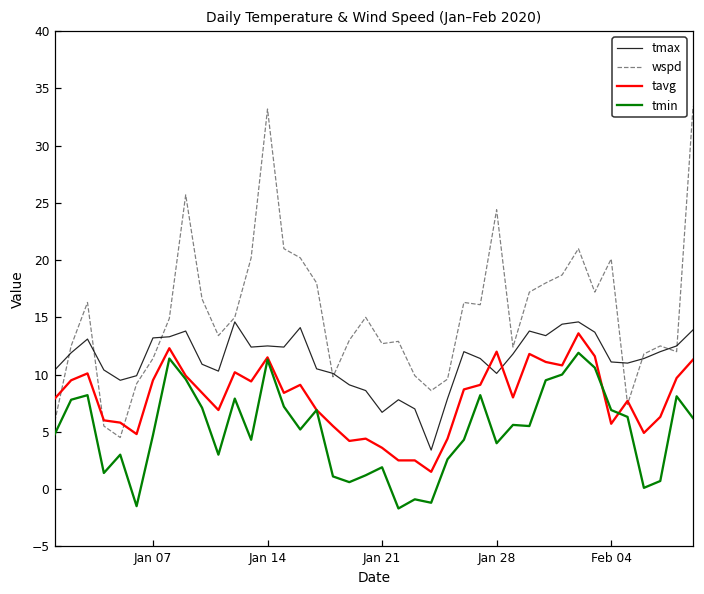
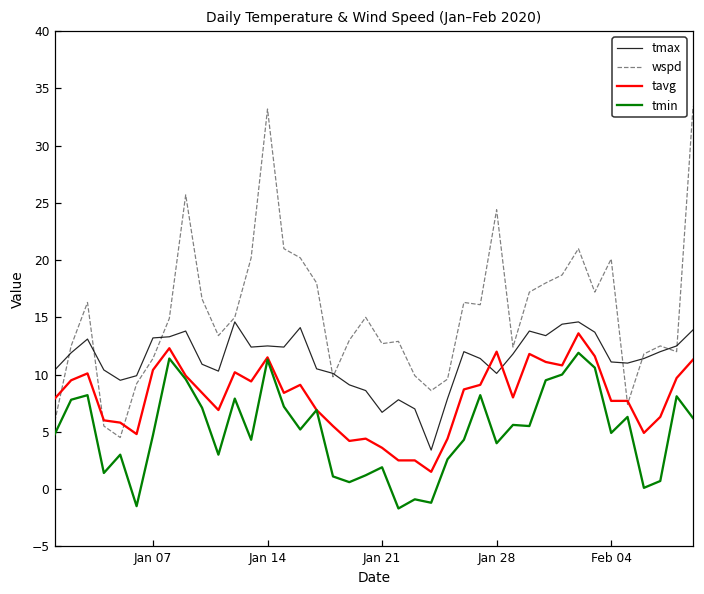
  {
    "tavg": {
-     "Jan 07": 9.5,
+     "Jan 07": 10.4,
      "Jan 21": 3.6,
      "Jan 28": 12.0,
-     "Feb 04": 5.7
+     "Feb 04": 7.7
    },
    "tmin": {
      "Jan 07": 4.7,
      "Jan 21": 1.9,
      "Jan 28": 4.0,
-     "Feb 04": 6.9
+     "Feb 04": 4.9
    }
  }
